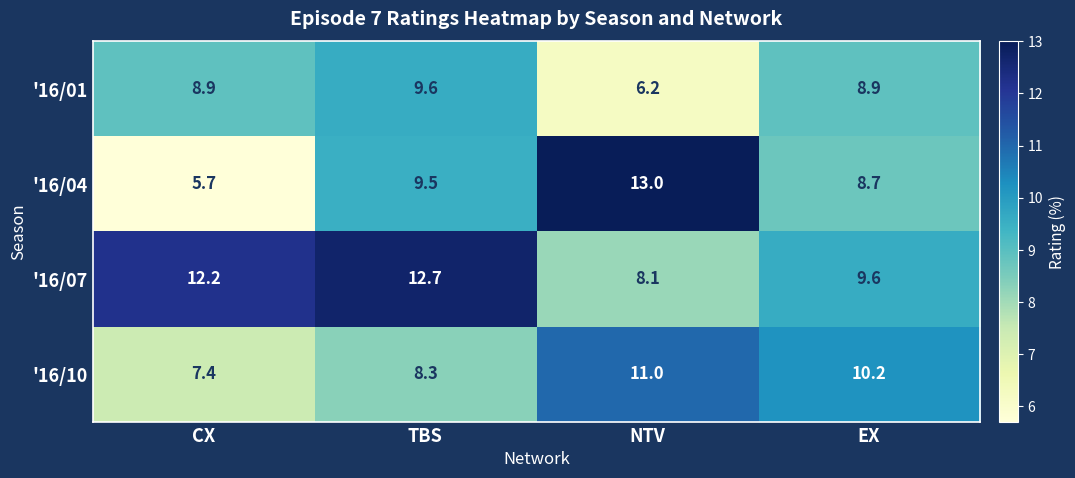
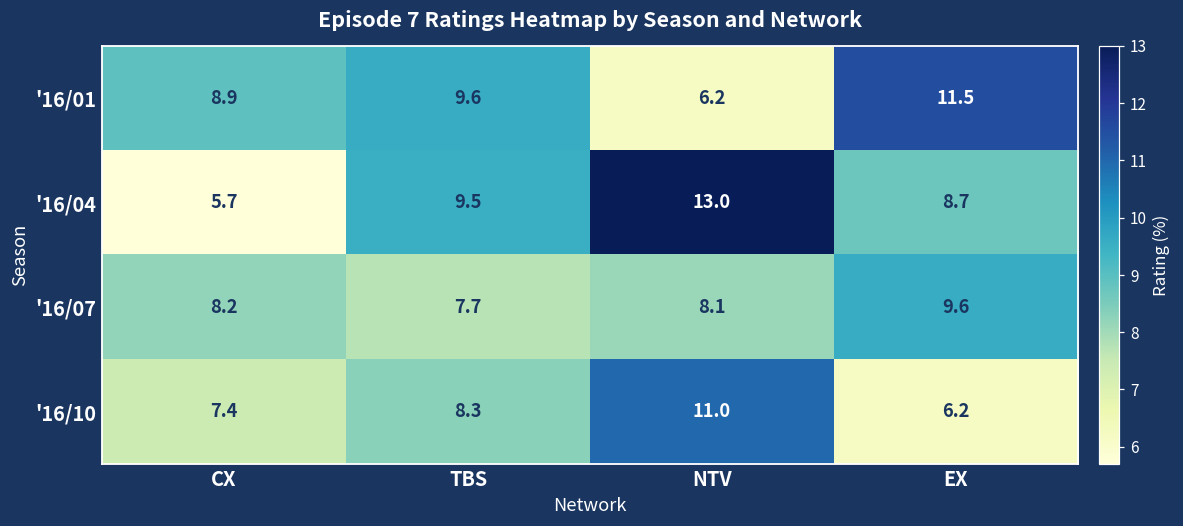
  {
    "'16/01": {
      "CX": 8.9,
      "TBS": 9.6,
      "NTV": 6.2,
-     "EX": 8.9
+     "EX": 11.5
    },
    "'16/04": {
      "CX": 5.7,
      "TBS": 9.5,
      "NTV": 13.0,
      "EX": 8.7
    },
    "'16/07": {
-     "CX": 12.2,
-     "TBS": 12.7,
+     "CX": 8.2,
+     "TBS": 7.7,
      "NTV": 8.1,
      "EX": 9.6
    },
    "'16/10": {
      "CX": 7.4,
      "TBS": 8.3,
      "NTV": 11.0,
-     "EX": 10.2
+     "EX": 6.2
    }
  }
